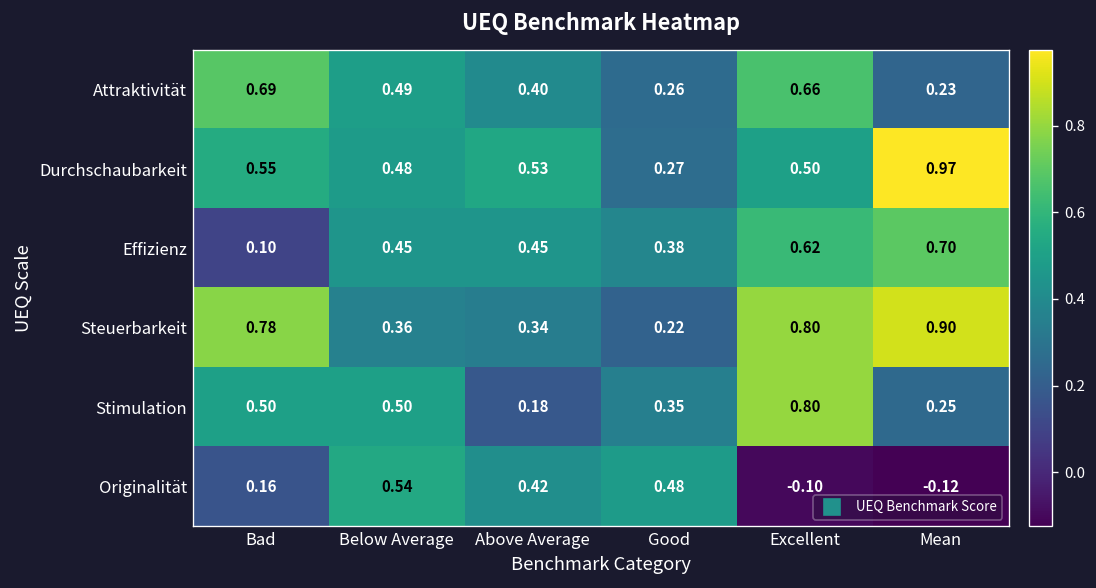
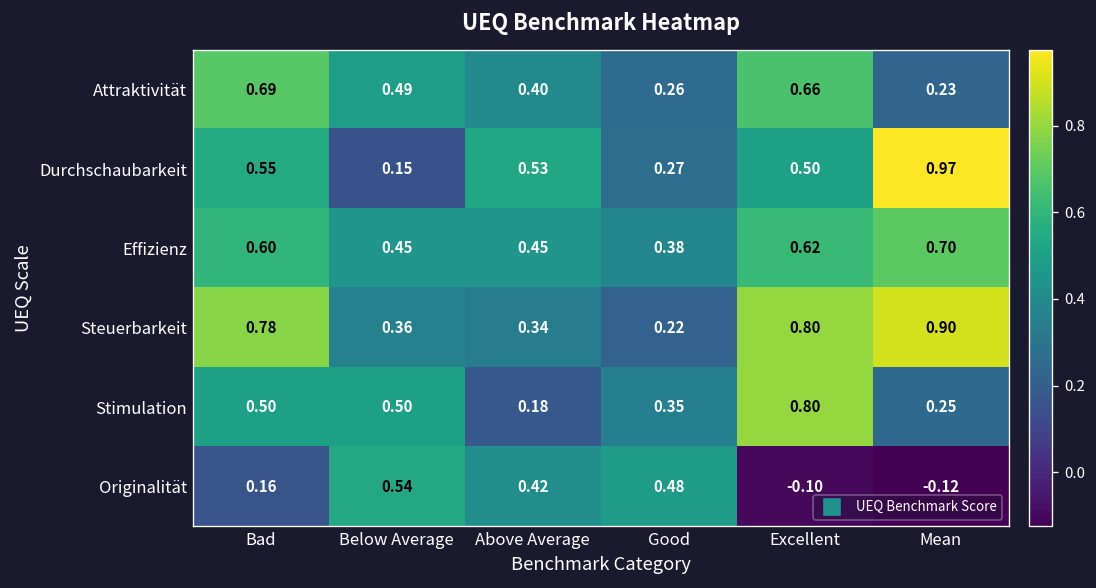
  {
    "Attraktivität": {
      "Bad": 0.69,
      "Below Average": 0.49,
      "Above Average": 0.40,
      "Good": 0.26,
      "Excellent": 0.66,
      "Mean": 0.23
    },
    "Durchschaubarkeit": {
      "Bad": 0.55,
-     "Below Average": 0.48,
+     "Below Average": 0.15,
      "Above Average": 0.53,
      "Good": 0.27,
      "Excellent": 0.50,
      "Mean": 0.97
    },
    "Effizienz": {
-     "Bad": 0.10,
+     "Bad": 0.60,
      "Below Average": 0.45,
      "Above Average": 0.45,
      "Good": 0.38,
      "Excellent": 0.62,
      "Mean": 0.70
    },
    "Steuerbarkeit": {
      "Bad": 0.78,
      "Below Average": 0.36,
      "Above Average": 0.34,
      "Good": 0.22,
      "Excellent": 0.80,
      "Mean": 0.90
    },
    "Stimulation": {
      "Bad": 0.50,
      "Below Average": 0.50,
      "Above Average": 0.18,
      "Good": 0.35,
      "Excellent": 0.80,
      "Mean": 0.25
    },
    "Originalität": {
      "Bad": 0.16,
      "Below Average": 0.54,
      "Above Average": 0.42,
      "Good": 0.48,
      "Excellent": -0.10,
      "Mean": -0.12
    }
  }
